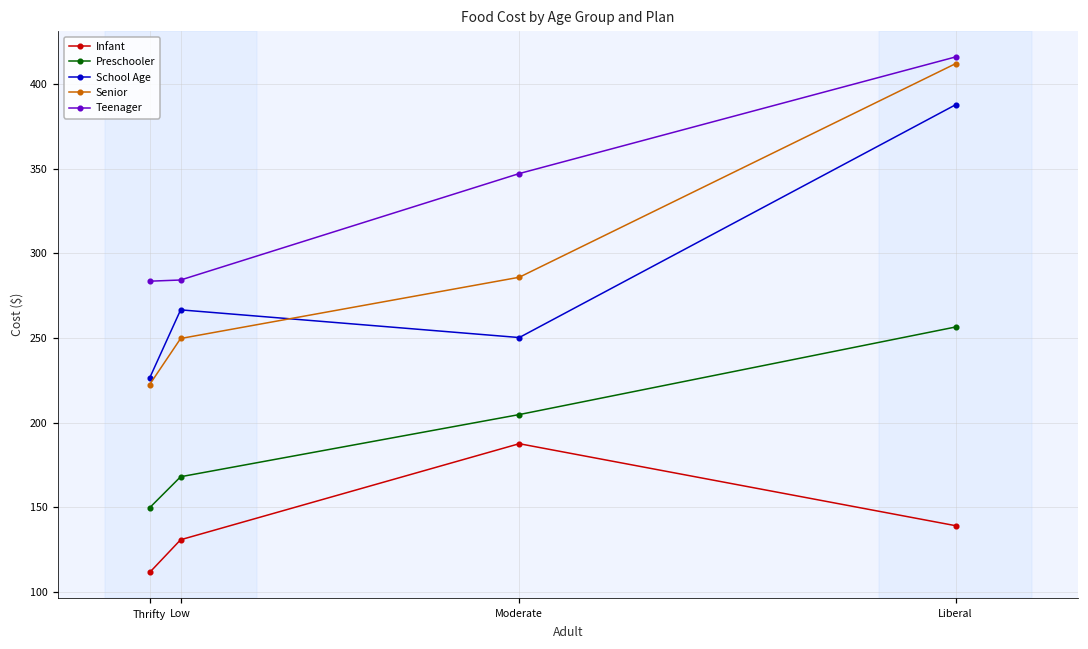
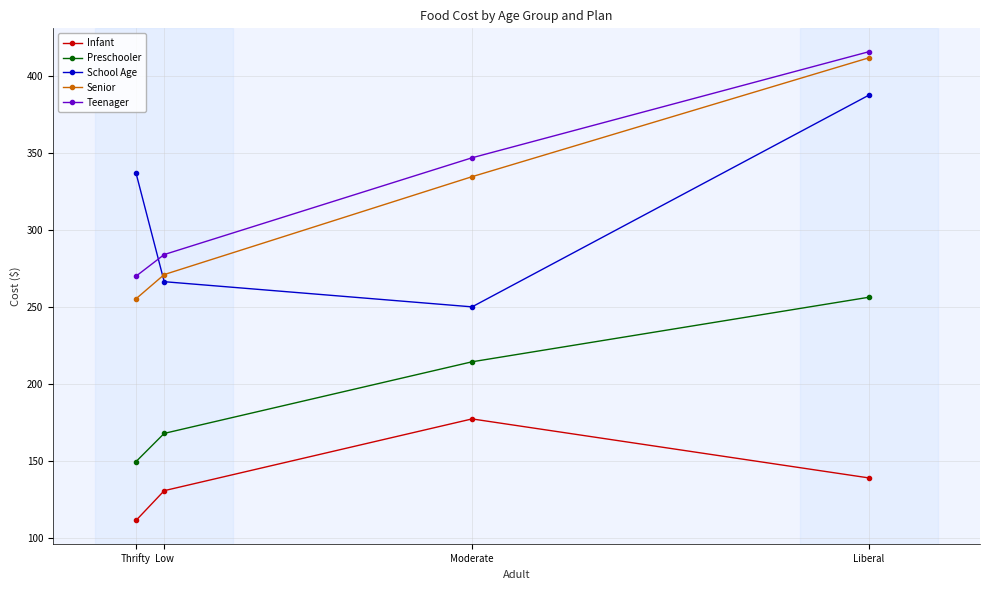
  {
    "Infant": {
      "Thrifty": 112,
      "Low": 131,
-     "Moderate": 188,
+     "Moderate": 178,
      "Liberal": 139
    },
    "Preschooler": {
      "Thrifty": 150,
      "Low": 168,
-     "Moderate": 205,
+     "Moderate": 215,
      "Liberal": 257
    },
    "School Age": {
-     "Thrifty": 226,
+     "Thrifty": 337,
      "Low": 267,
      "Moderate": 250,
      "Liberal": 388
    },
    "Senior": {
-     "Thrifty": 223,
-     "Low": 250,
-     "Moderate": 286,
+     "Thrifty": 256,
+     "Low": 271,
+     "Moderate": 335,
      "Liberal": 412
    },
    "Teenager": {
-     "Thrifty": 284,
+     "Thrifty": 270,
      "Low": 284,
      "Moderate": 347,
      "Liberal": 416
    }
  }
